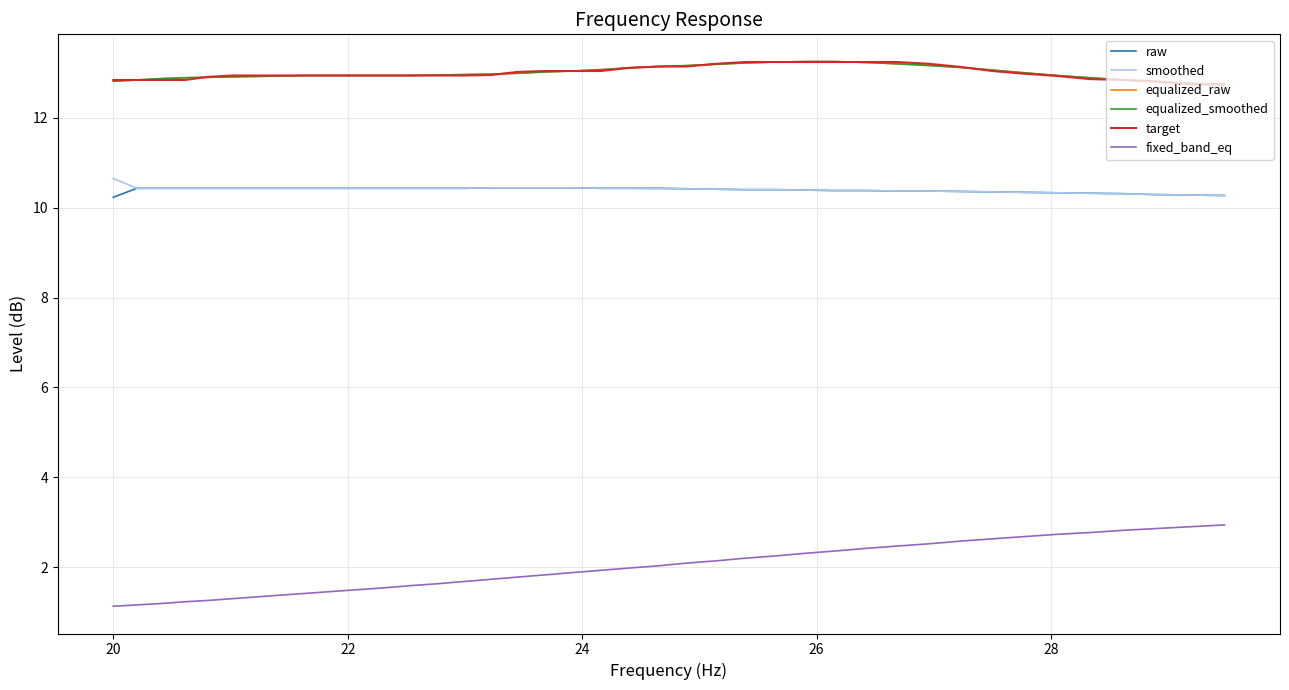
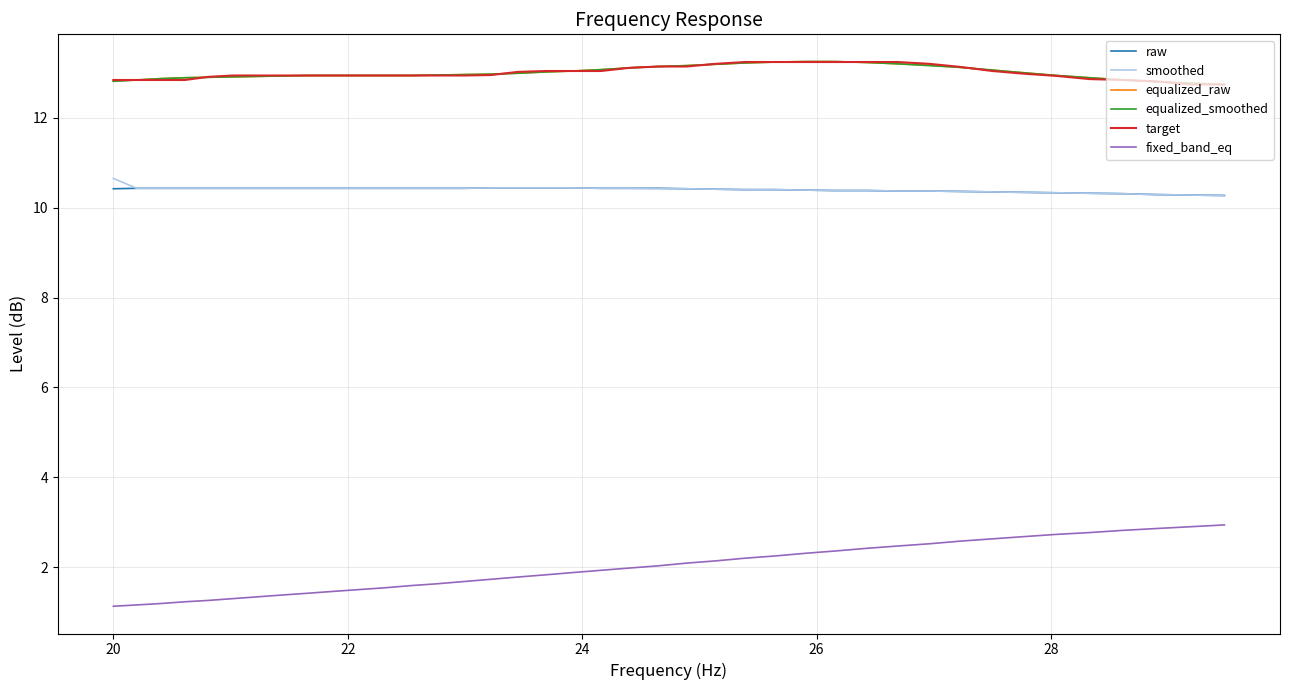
  {
    "raw": {
-     "20": 10.2
+     "20": 10.4
    },
    "smoothed": {
      "20": 10.7
    },
    "fixed_band_eq": {
      "20": 1.1
    }
  }
